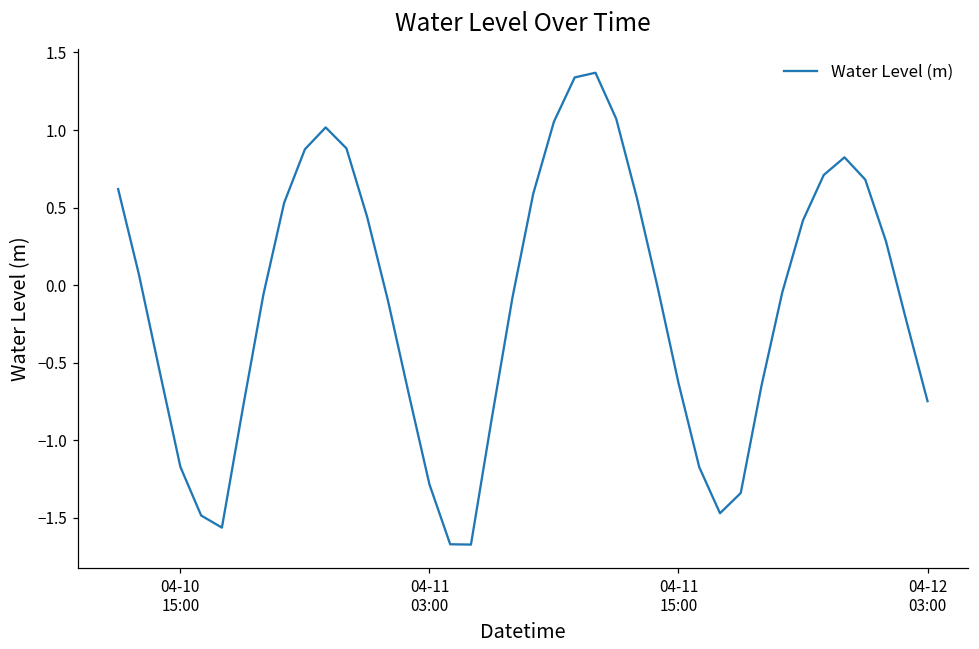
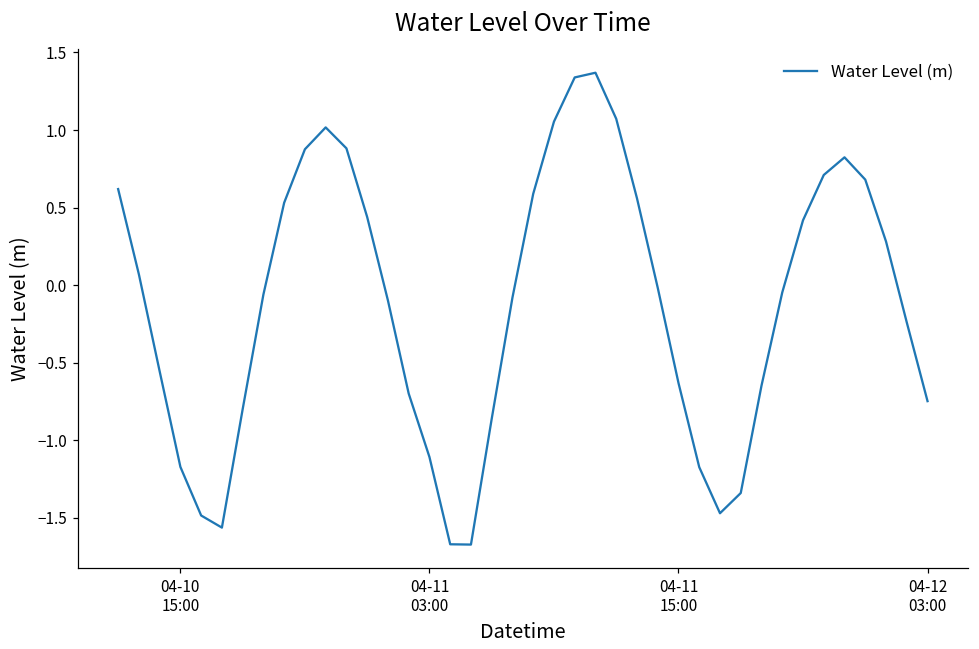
  {
    "04-10 15:00": -1.17,
-   "04-11 03:00": -1.28,
+   "04-11 03:00": -1.11,
    "04-11 15:00": -0.63,
    "04-12 03:00": -0.75
  }
